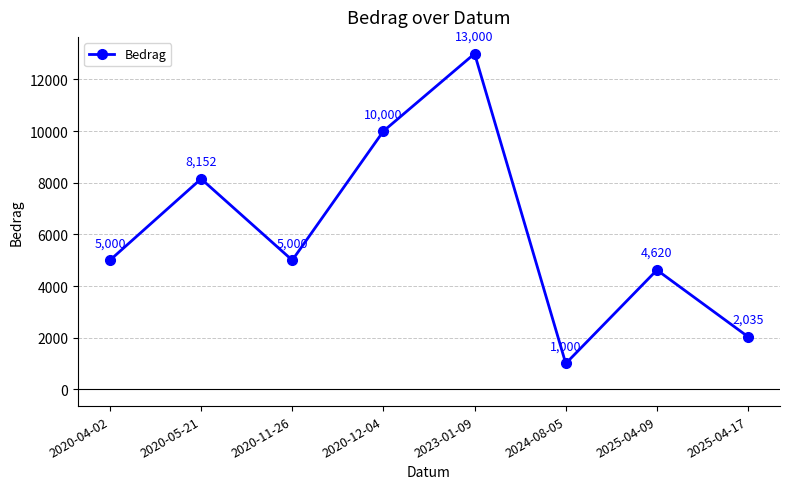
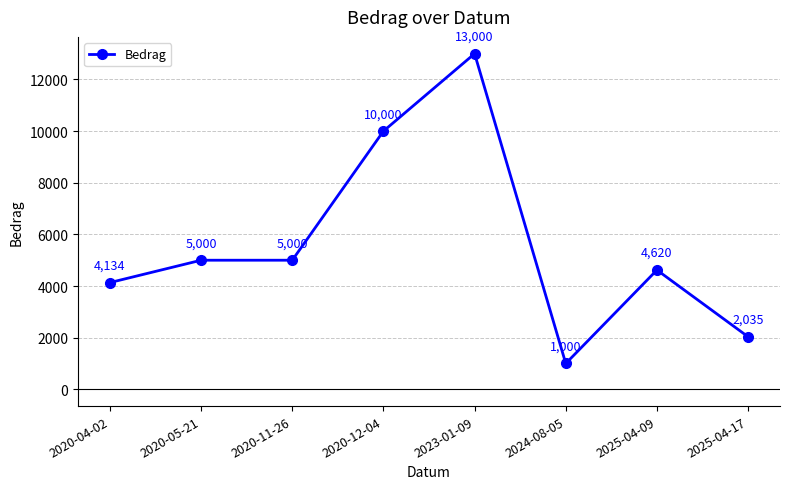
  {
-   "2020-04-02": "5,000",
-   "2020-05-21": "8,152",
+   "2020-04-02": "4,134",
+   "2020-05-21": "5,000",
    "2020-11-26": "5,000",
    "2020-12-04": "10,000",
    "2023-01-09": "13,000",
    "2024-08-05": "1,000",
    "2025-04-09": "4,620",
    "2025-04-17": "2,035"
  }
